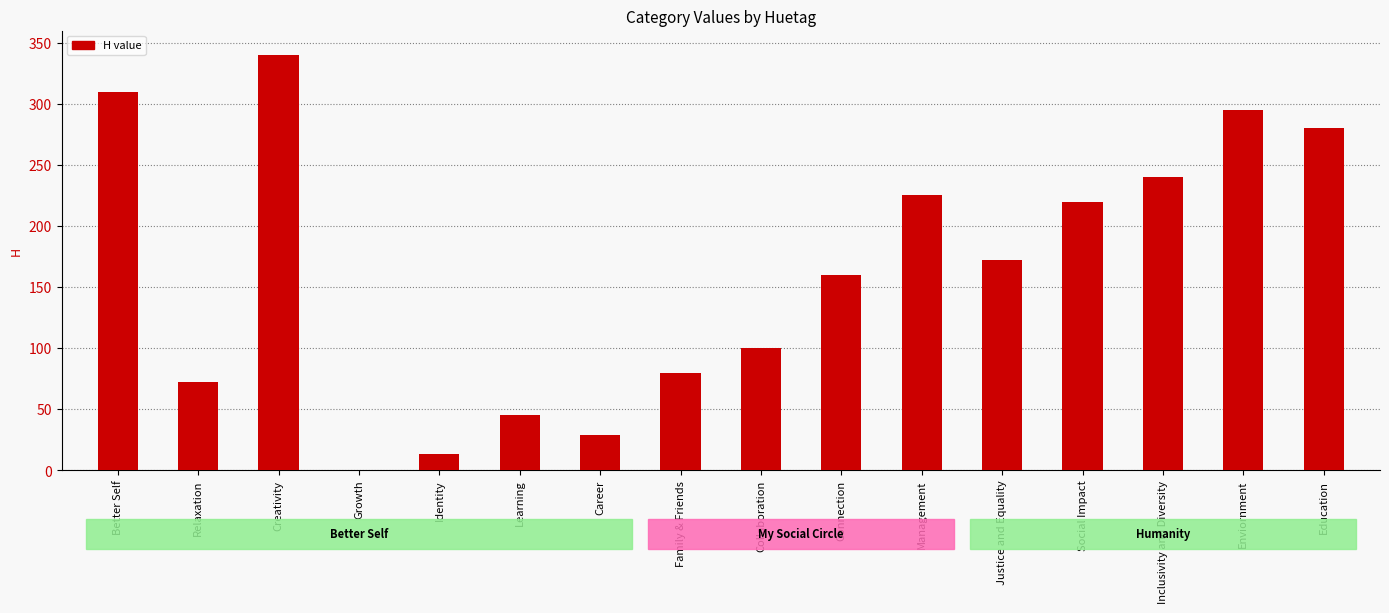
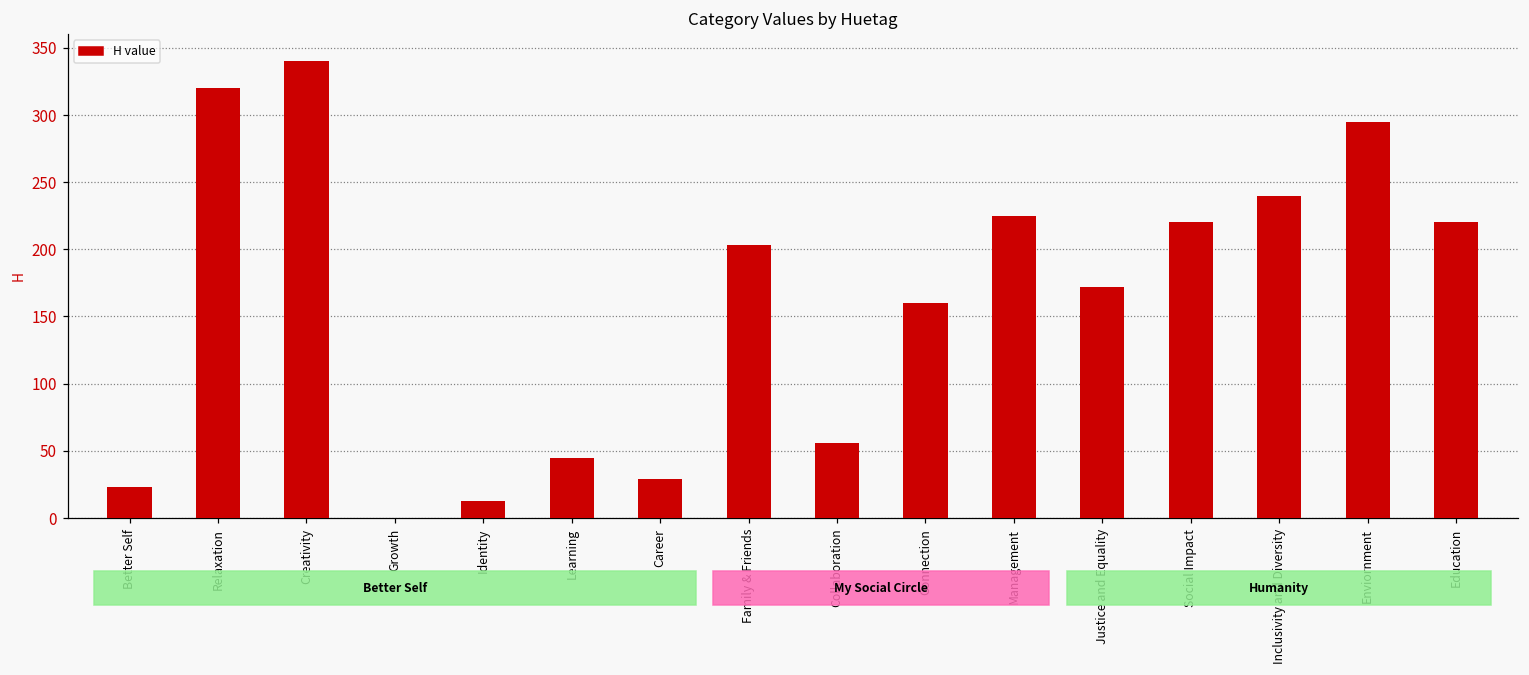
  {
-   "Better Self": 310,
-   "Relaxation": 72,
+   "Better Self": 23,
+   "Relaxation": 320,
    "Creativity": 340,
    "Growth": 0,
    "Identity": 13,
    "Learning": 45,
    "Career": 29,
-   "Family & Friends": 80,
-   "Collaboration": 100,
+   "Family & Friends": 203,
+   "Collaboration": 56,
    "Connection": 160,
    "Management": 225,
    "Justice and Equality": 172,
    "Social Impact": 220,
    "Inclusivity and Diversity": 240,
    "Enviornment": 295,
-   "Education": 280
+   "Education": 220
  }
